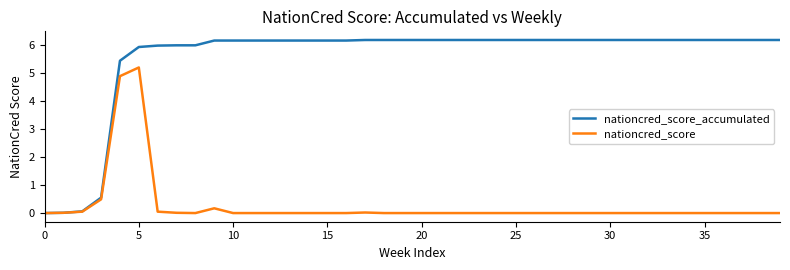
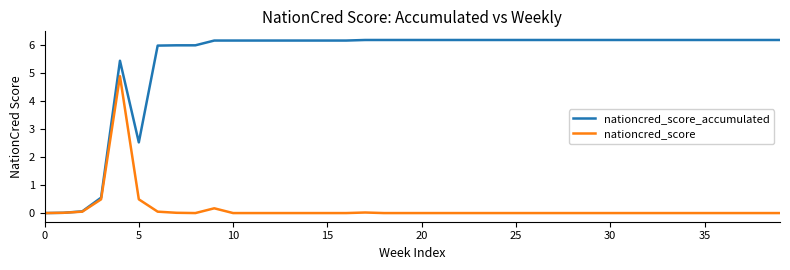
  {
    "nationcred_score_accumulated": {
-     "5": 5.9,
+     "5": 2.5,
      "10": 6.2,
      "15": 6.2,
      "20": 6.2,
      "25": 6.2,
      "30": 6.2,
      "35": 6.2
    },
    "nationcred_score": {
-     "5": 5.2,
+     "5": 0.5,
      "10": 0.0,
      "15": 0.0,
      "20": 0.0,
      "25": 0.0,
      "30": 0.0,
      "35": 0.0
    }
  }
